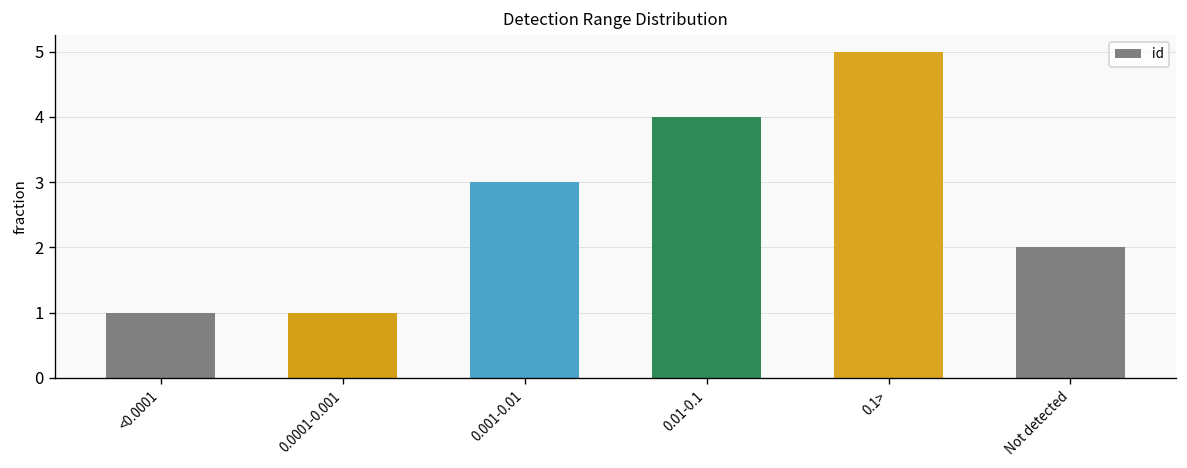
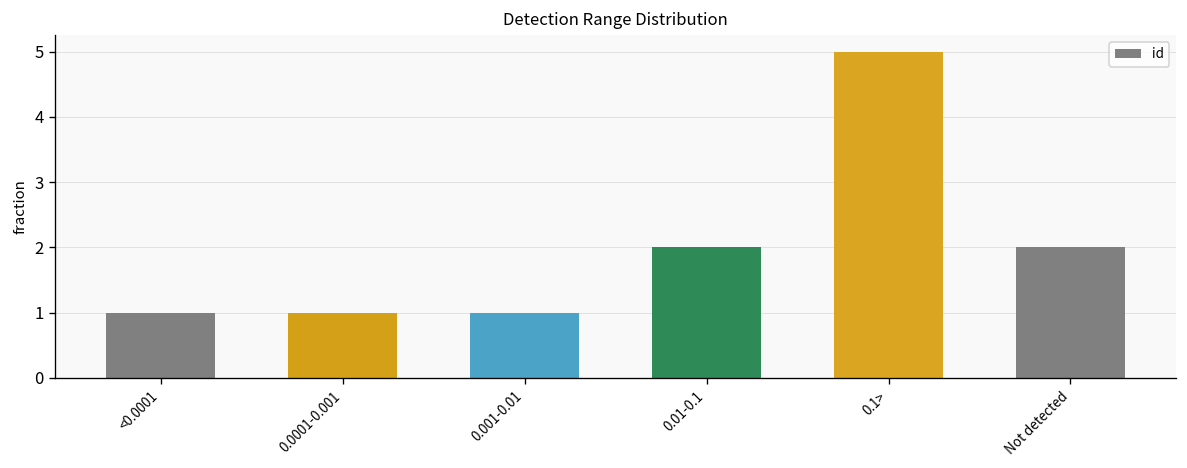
  {
    "<0.0001": 1,
    "0.0001-0.001": 1,
-   "0.001-0.01": 3,
-   "0.01-0.1": 4,
+   "0.001-0.01": 1,
+   "0.01-0.1": 2,
    "0.1>": 5,
    "Not detected": 2
  }
